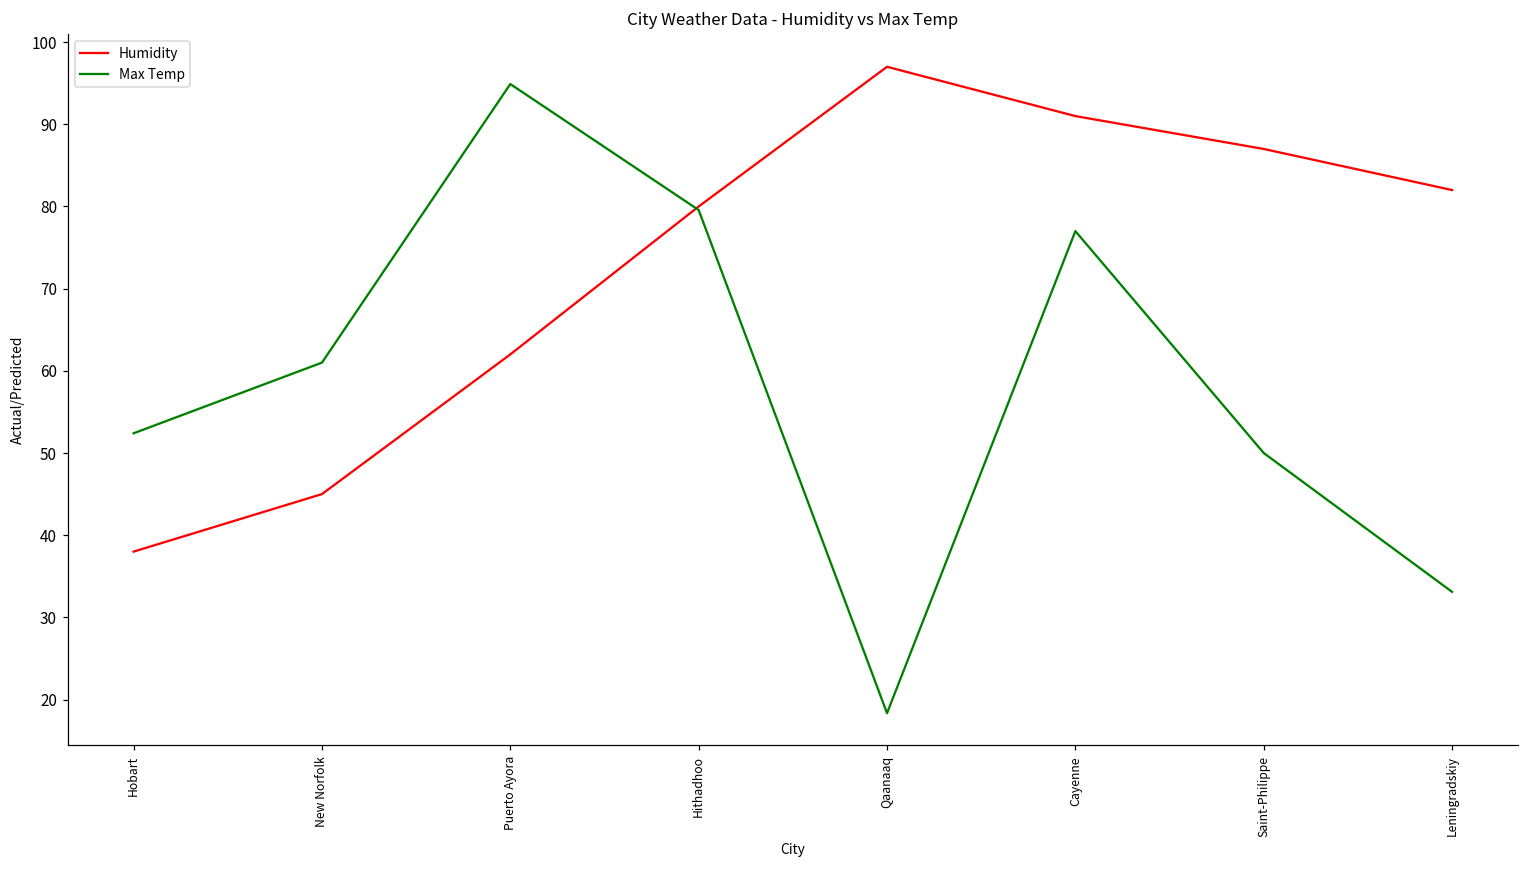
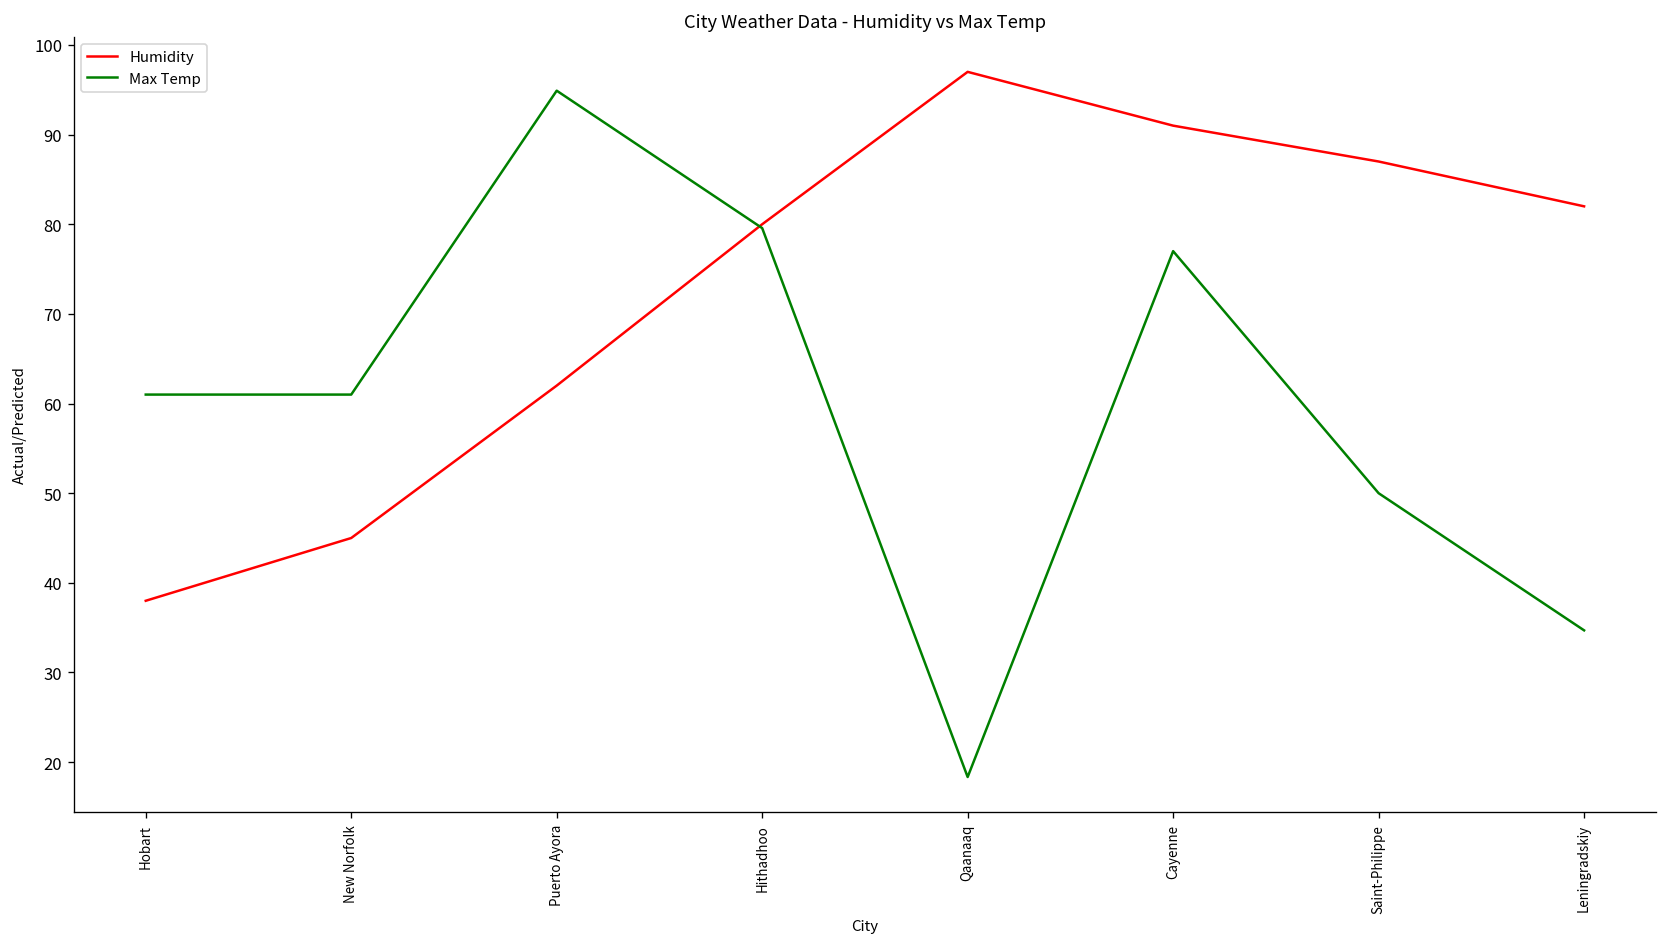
  {
    "Humidity": {
      "Hobart": 38,
      "New Norfolk": 45,
      "Puerto Ayora": 62,
      "Hithadhoo": 80,
      "Qaanaaq": 97,
      "Cayenne": 91,
      "Saint-Philippe": 87,
      "Leningradskiy": 82
    },
    "Max Temp": {
-     "Hobart": 52,
+     "Hobart": 61,
      "New Norfolk": 61,
      "Puerto Ayora": 95,
      "Hithadhoo": 80,
      "Qaanaaq": 18,
      "Cayenne": 77,
      "Saint-Philippe": 50,
-     "Leningradskiy": 33
+     "Leningradskiy": 35
    }
  }
